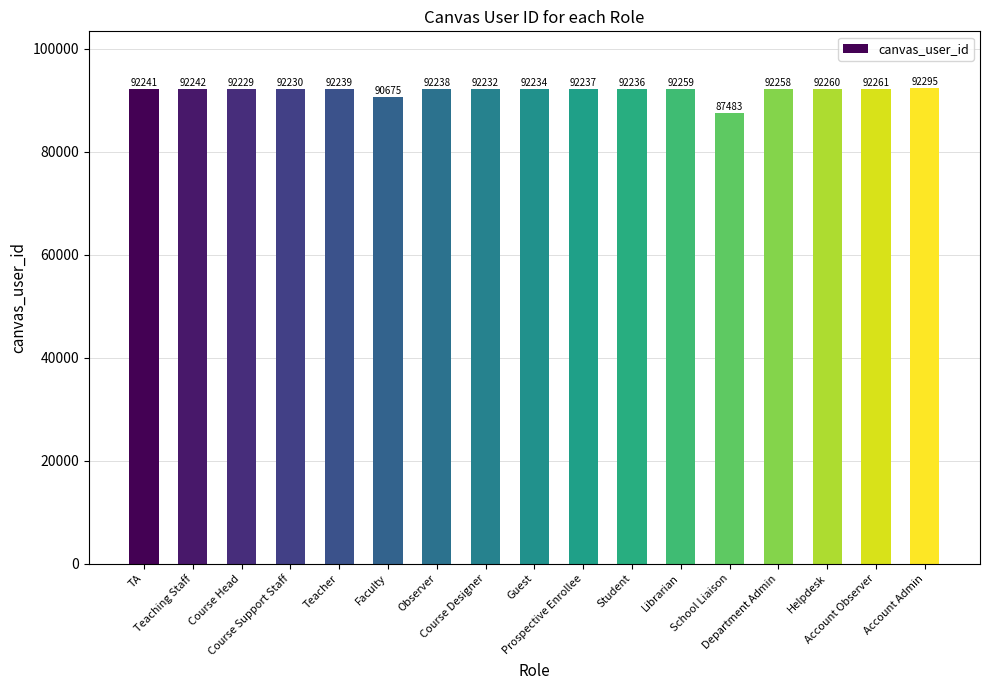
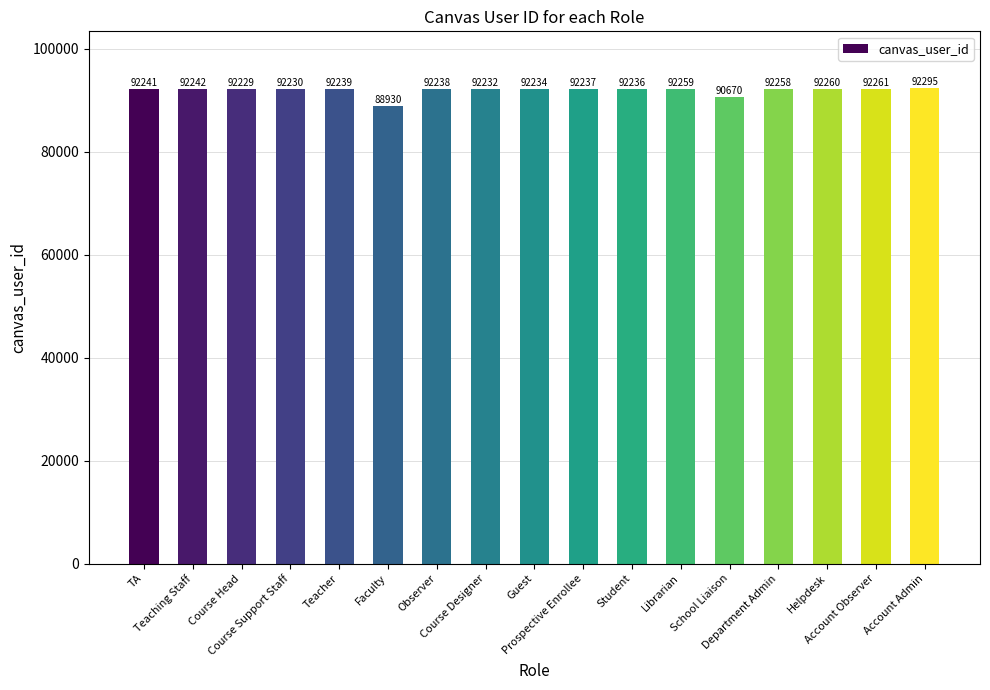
  {
    "TA": 92241,
    "Teaching Staff": 92242,
    "Course Head": 92229,
    "Course Support Staff": 92230,
    "Teacher": 92239,
-   "Faculty": 90675,
+   "Faculty": 88930,
    "Observer": 92238,
    "Course Designer": 92232,
    "Guest": 92234,
    "Prospective Enrollee": 92237,
    "Student": 92236,
    "Librarian": 92259,
-   "School Liaison": 87483,
+   "School Liaison": 90670,
    "Department Admin": 92258,
    "Helpdesk": 92260,
    "Account Observer": 92261,
    "Account Admin": 92295
  }
